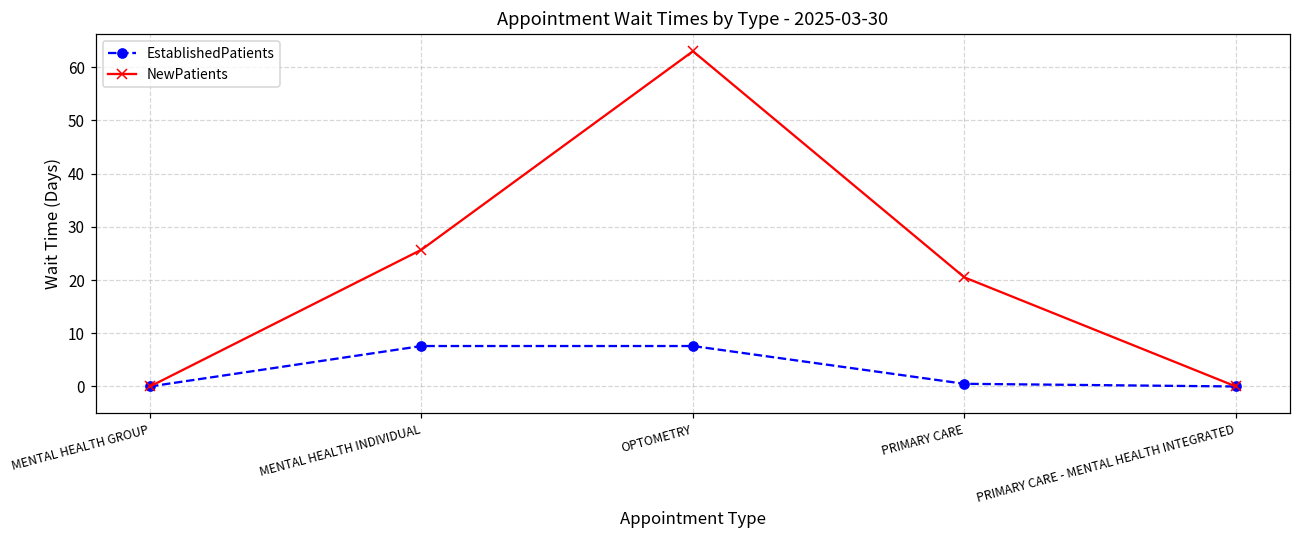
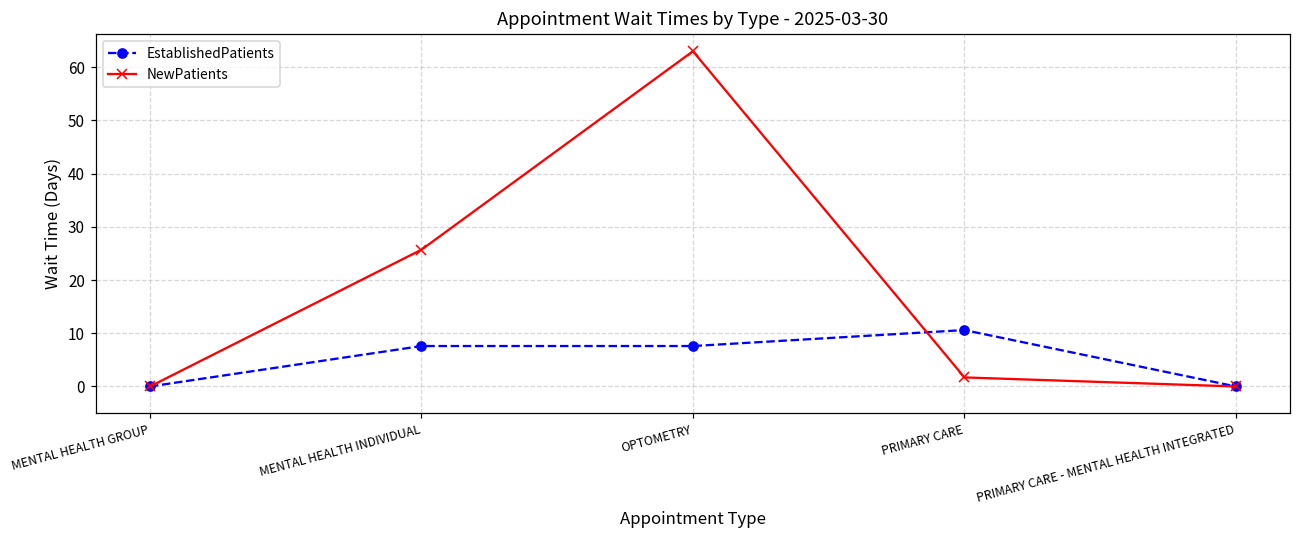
  {
    "EstablishedPatients": {
      "MENTAL HEALTH INDIVIDUAL": 8,
      "OPTOMETRY": 8,
-     "PRIMARY CARE": 1
+     "PRIMARY CARE": 11
    },
    "NewPatients": {
      "MENTAL HEALTH INDIVIDUAL": 26,
      "OPTOMETRY": 63,
-     "PRIMARY CARE": 21
+     "PRIMARY CARE": 2
    }
  }
